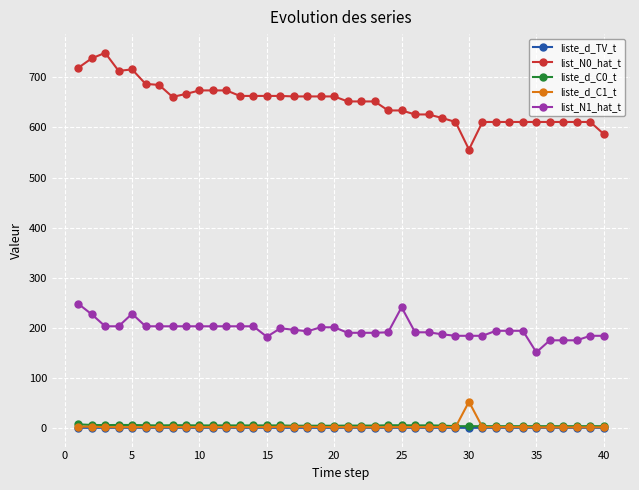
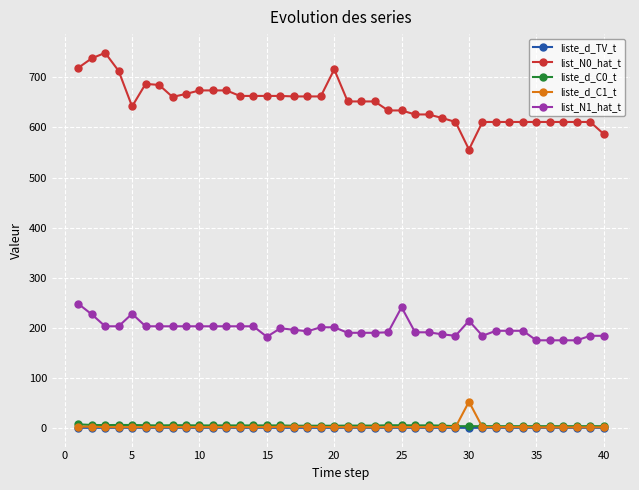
  {
    "list_N0_hat_t": {
-     "5": 720,
+     "5": 640,
      "10": 670,
      "15": 660,
-     "20": 660,
+     "20": 720,
      "25": 630,
      "30": 560,
      "35": 610,
      "40": 590
    },
    "liste_d_C1_t": {
      "30": 50
    },
    "list_N1_hat_t": {
      "5": 230,
      "10": 200,
      "15": 180,
      "20": 200,
      "25": 240,
-     "30": 180,
-     "35": 150,
+     "30": 210,
+     "35": 180,
      "40": 180
    }
  }
